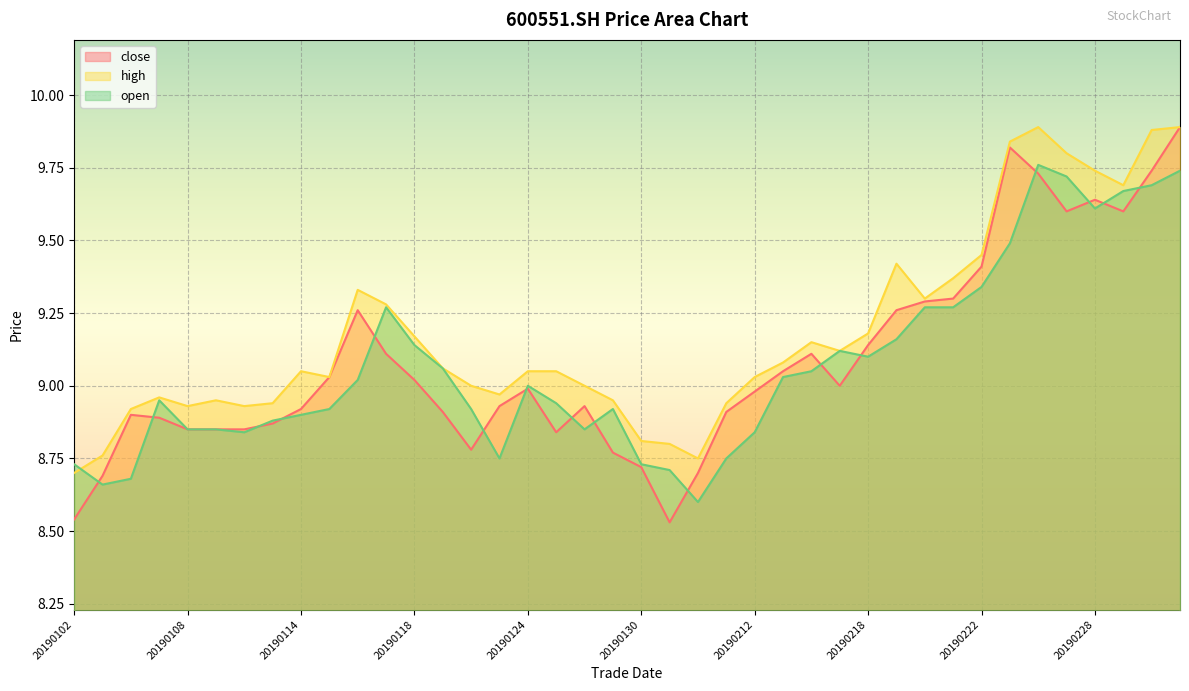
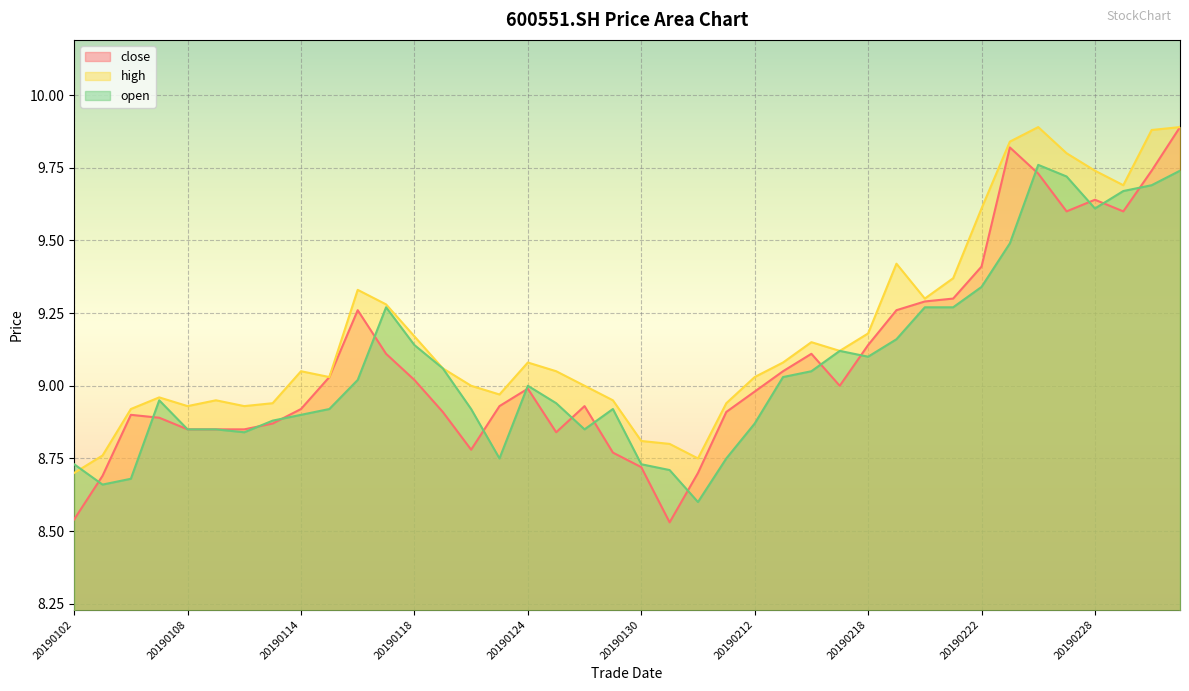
  {
    "close": {
      "20190102": 8.54,
      "20190114": 8.92,
      "20190118": 9.02,
      "20190124": 8.99,
      "20190130": 8.72,
      "20190212": 8.98,
      "20190218": 9.14,
      "20190222": 9.41,
      "20190228": 9.64
    },
    "high": {
      "20190102": 8.70,
      "20190108": 8.93,
      "20190114": 9.05,
      "20190118": 9.17,
-     "20190124": 9.05,
+     "20190124": 9.08,
      "20190130": 8.81,
      "20190212": 9.03,
      "20190218": 9.18,
-     "20190222": 9.45,
+     "20190222": 9.61,
      "20190228": 9.74
    },
    "open": {
      "20190102": 8.73,
      "20190114": 8.90,
      "20190118": 9.14,
      "20190124": 9.00,
      "20190130": 8.73,
-     "20190212": 8.84,
+     "20190212": 8.87,
      "20190218": 9.10,
      "20190222": 9.34,
      "20190228": 9.61
    }
  }
